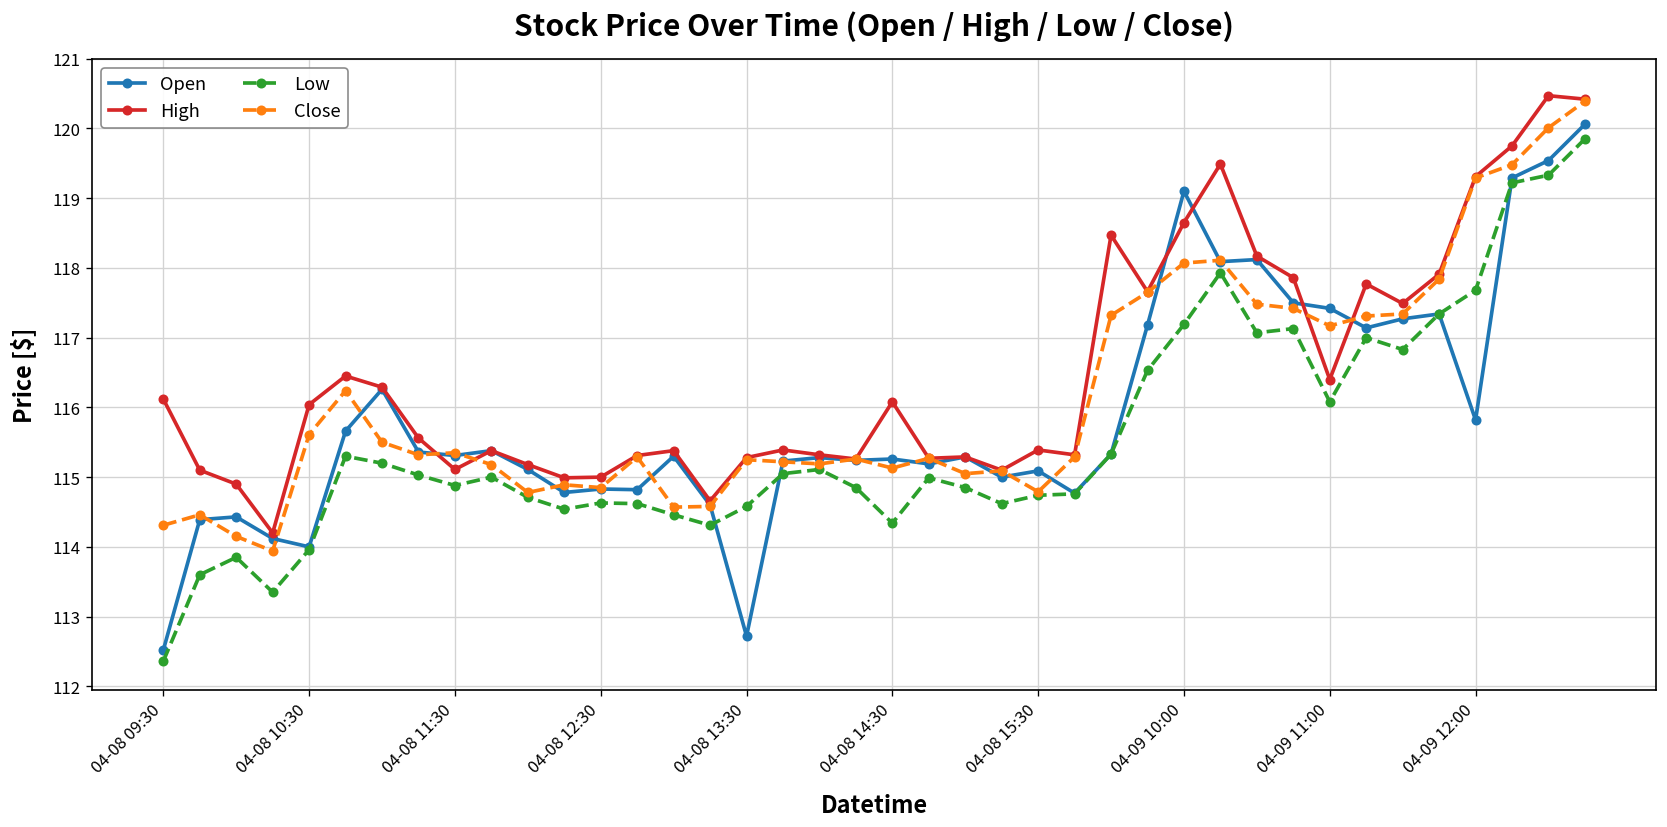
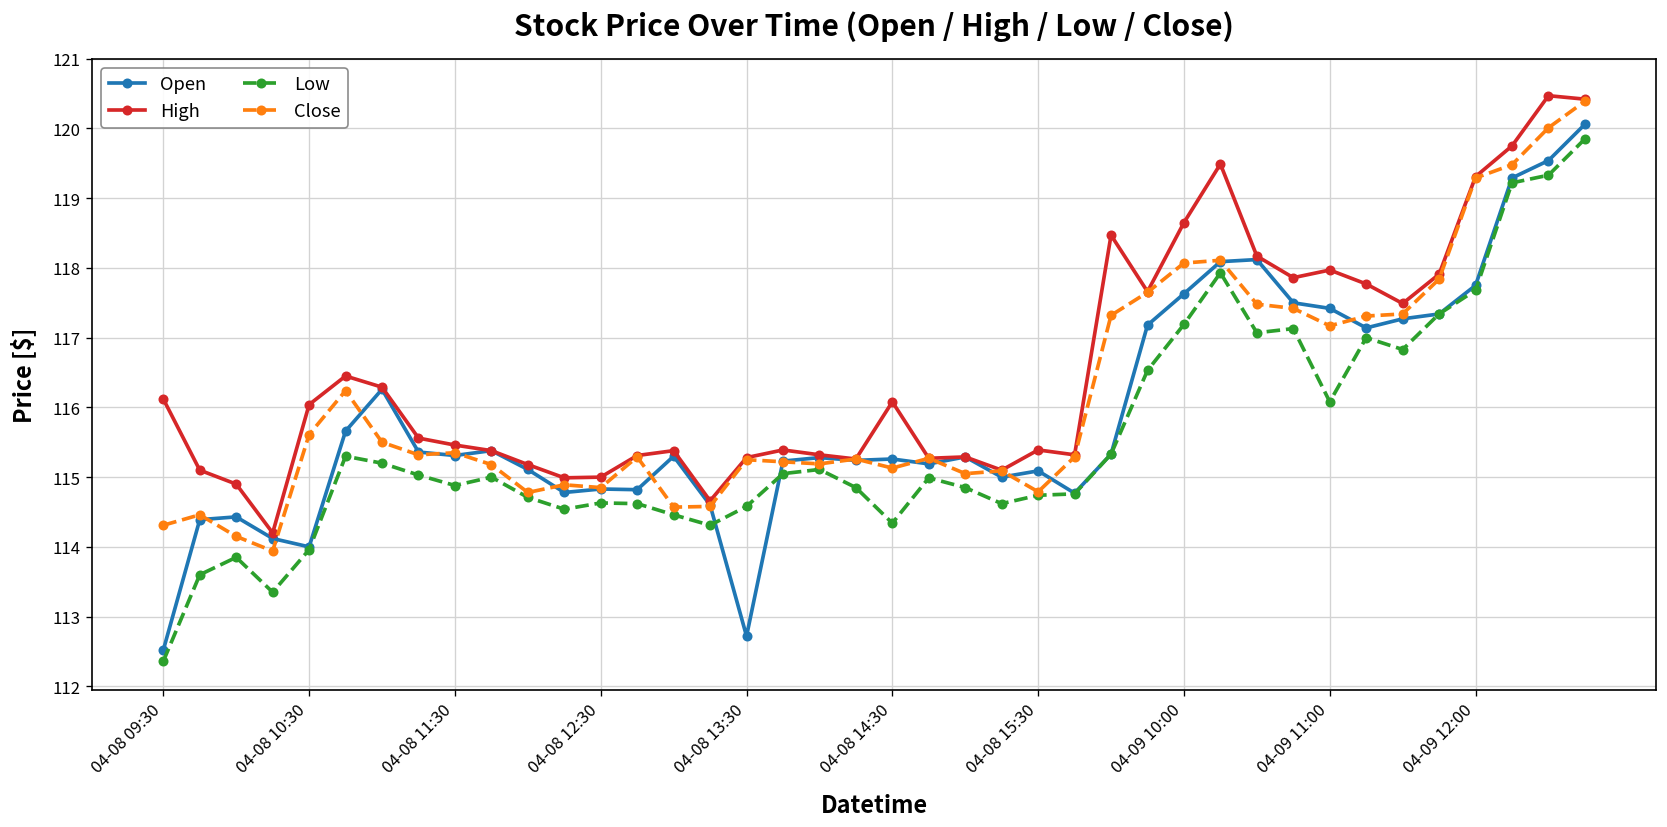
  {
    "Open": {
      "04-08 09:30": 112.5,
      "04-08 13:30": 112.7,
      "04-08 14:30": 115.3,
      "04-08 15:30": 115.1,
-     "04-09 10:00": 119.1,
+     "04-09 10:00": 117.6,
      "04-09 11:00": 117.4,
-     "04-09 12:00": 115.8
+     "04-09 12:00": 117.8
    },
    "High": {
      "04-08 09:30": 116.1,
      "04-08 10:30": 116.0,
-     "04-08 11:30": 115.1,
+     "04-08 11:30": 115.5,
      "04-08 12:30": 115.0,
      "04-08 14:30": 116.1,
      "04-08 15:30": 115.4,
      "04-09 10:00": 118.7,
-     "04-09 11:00": 116.4
+     "04-09 11:00": 118.0
    },
    "Low": {
      "04-08 09:30": 112.4,
      "04-08 11:30": 114.9,
      "04-08 12:30": 114.6,
      "04-08 13:30": 114.6,
      "04-08 14:30": 114.3,
      "04-08 15:30": 114.7,
      "04-09 10:00": 117.2,
      "04-09 11:00": 116.1,
      "04-09 12:00": 117.7
    },
    "Close": {
      "04-08 09:30": 114.3,
      "04-08 10:30": 115.6,
      "04-08 14:30": 115.1,
      "04-08 15:30": 114.8,
      "04-09 10:00": 118.1,
      "04-09 11:00": 117.2
    }
  }
